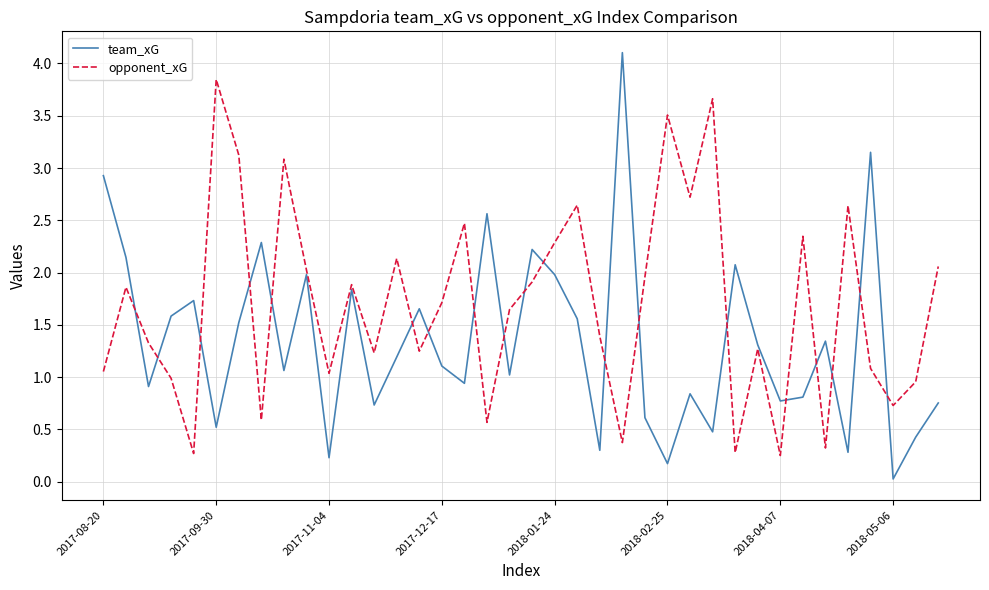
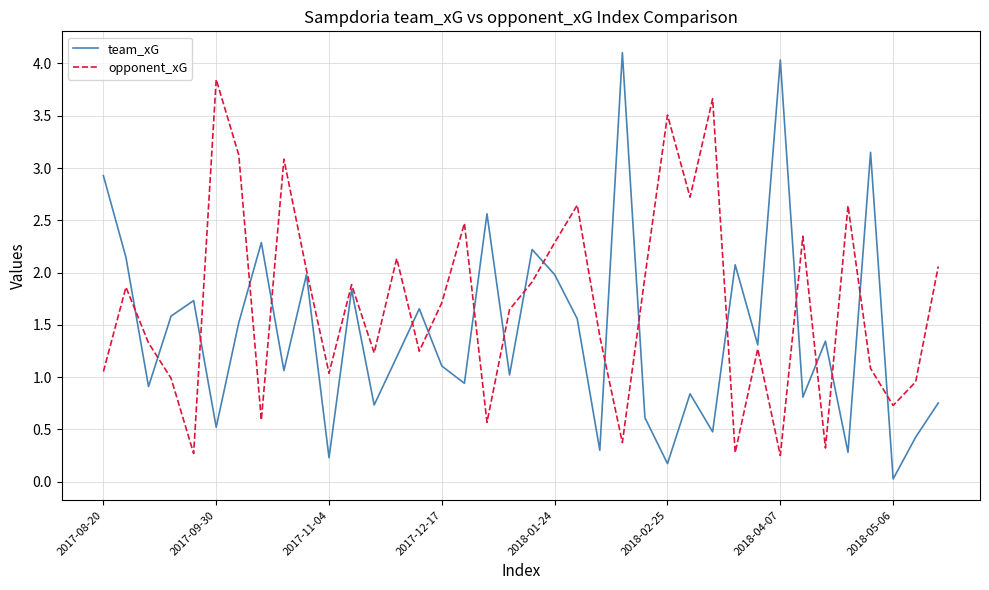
  {
    "team_xG": {
      "2017-08-20": 2.93,
      "2017-09-30": 0.52,
      "2017-11-04": 0.23,
      "2017-12-17": 1.11,
      "2018-01-24": 1.98,
      "2018-02-25": 0.17,
-     "2018-04-07": 0.77,
+     "2018-04-07": 4.03,
      "2018-05-06": 0.03
    },
    "opponent_xG": {
      "2017-08-20": 1.05,
      "2017-09-30": 3.85,
      "2017-11-04": 1.04,
      "2017-12-17": 1.71,
      "2018-01-24": 2.29,
      "2018-02-25": 3.51,
      "2018-04-07": 0.25,
      "2018-05-06": 0.73
    }
  }
